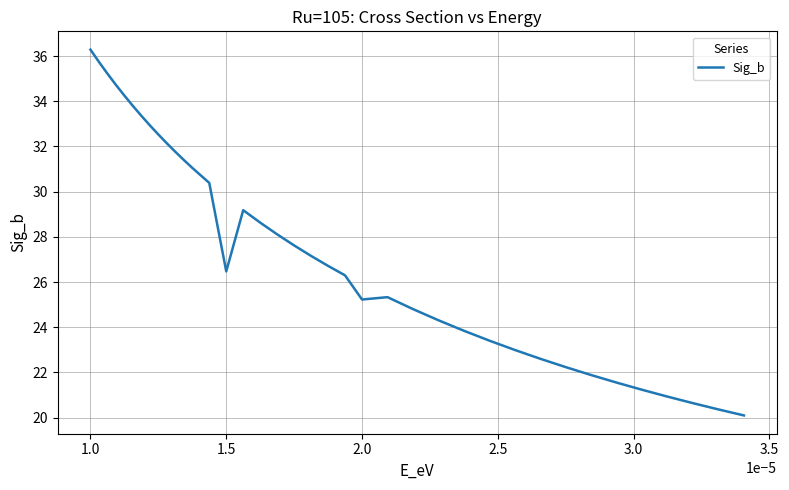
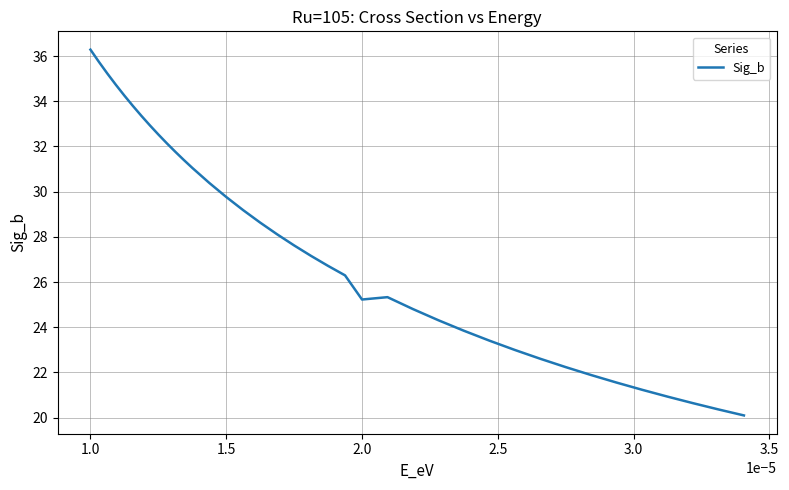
  {
    "1.0": 36.3,
-   "1.5": 26.5,
+   "1.5": 29.8,
    "2.0": 25.2
  }
